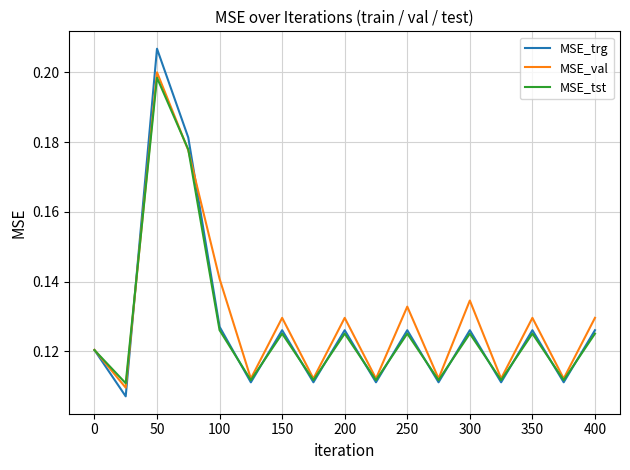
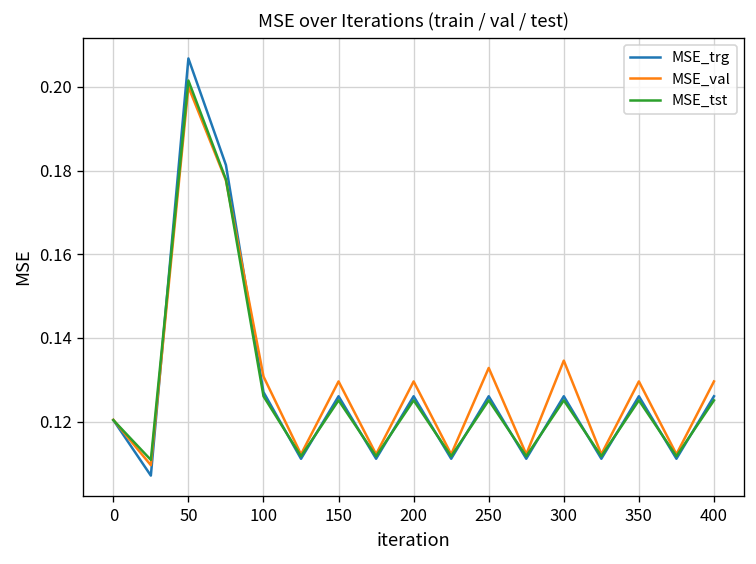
  {
    "MSE_trg": {
      "50": 0.207,
      "100": 0.127,
      "150": 0.126,
      "200": 0.126,
      "250": 0.126,
      "300": 0.126,
      "350": 0.126,
      "400": 0.126
    },
    "MSE_val": {
      "50": 0.200,
-     "100": 0.141,
+     "100": 0.131,
      "150": 0.130,
      "200": 0.130,
      "250": 0.133,
      "300": 0.135,
      "350": 0.130,
      "400": 0.130
    },
    "MSE_tst": {
-     "50": 0.198,
+     "50": 0.202,
      "100": 0.126,
      "150": 0.125,
      "200": 0.125,
      "250": 0.125,
      "300": 0.125,
      "350": 0.125,
      "400": 0.125
    }
  }
